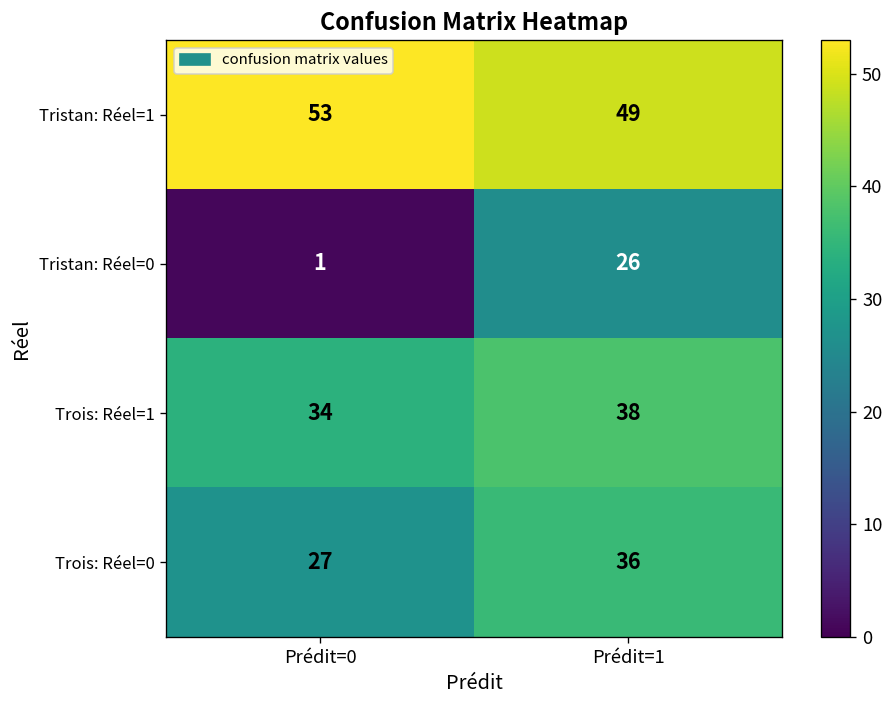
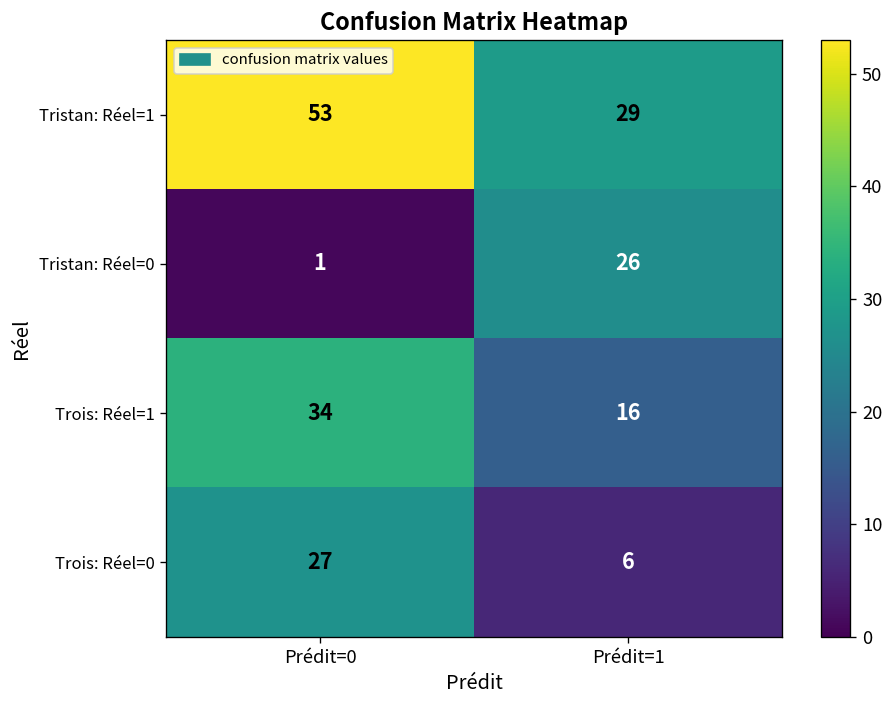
  {
    "Tristan: Réel=1": {
      "Prédit=0": 53,
-     "Prédit=1": 49
+     "Prédit=1": 29
    },
    "Tristan: Réel=0": {
      "Prédit=0": 1,
      "Prédit=1": 26
    },
    "Trois: Réel=1": {
      "Prédit=0": 34,
-     "Prédit=1": 38
+     "Prédit=1": 16
    },
    "Trois: Réel=0": {
      "Prédit=0": 27,
-     "Prédit=1": 36
+     "Prédit=1": 6
    }
  }
